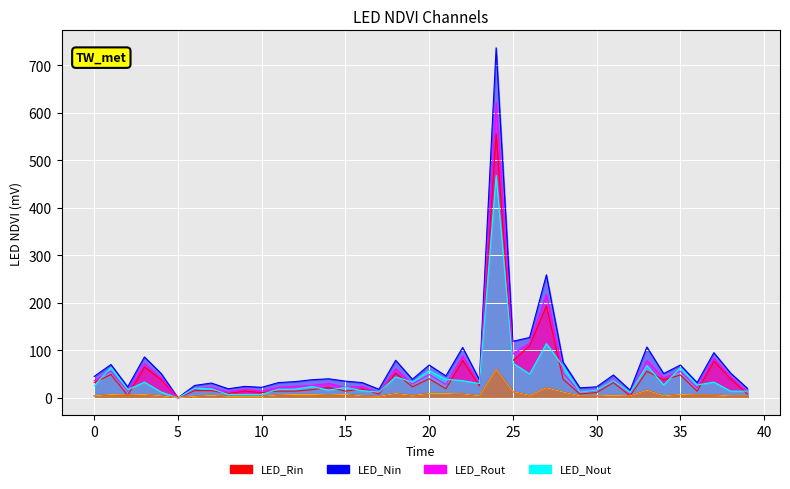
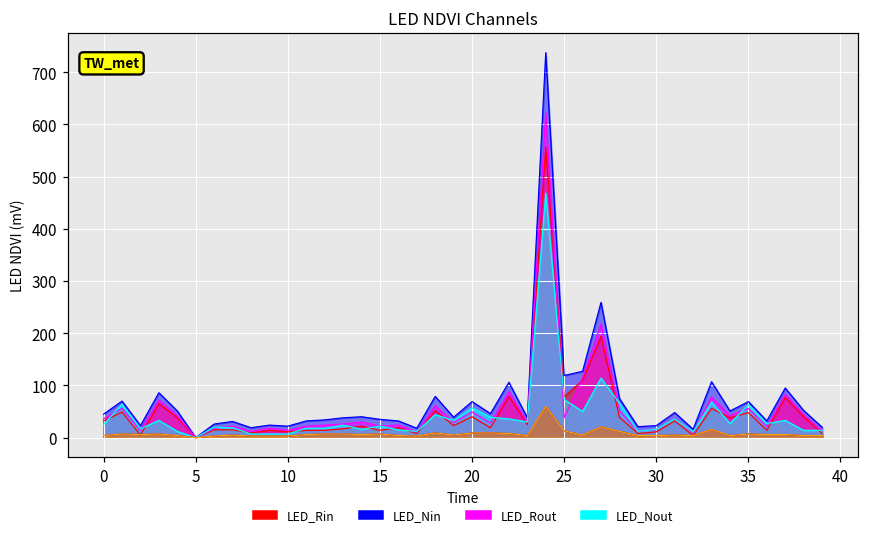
  {
    "LED_Nin": {
      "0": 50,
      "10": 20,
      "15": 40,
      "20": 70,
      "25": 120,
      "30": 20,
      "35": 70
    },
    "LED_Rin": {
      "15": 10,
      "20": 40,
      "35": 50
    },
    "LED_Rout": {
      "20": 50,
-     "25": 90,
+     "25": 40,
      "35": 60
    },
    "LED_Nout": {
      "0": 30,
      "20": 60,
      "35": 60
    }
  }
